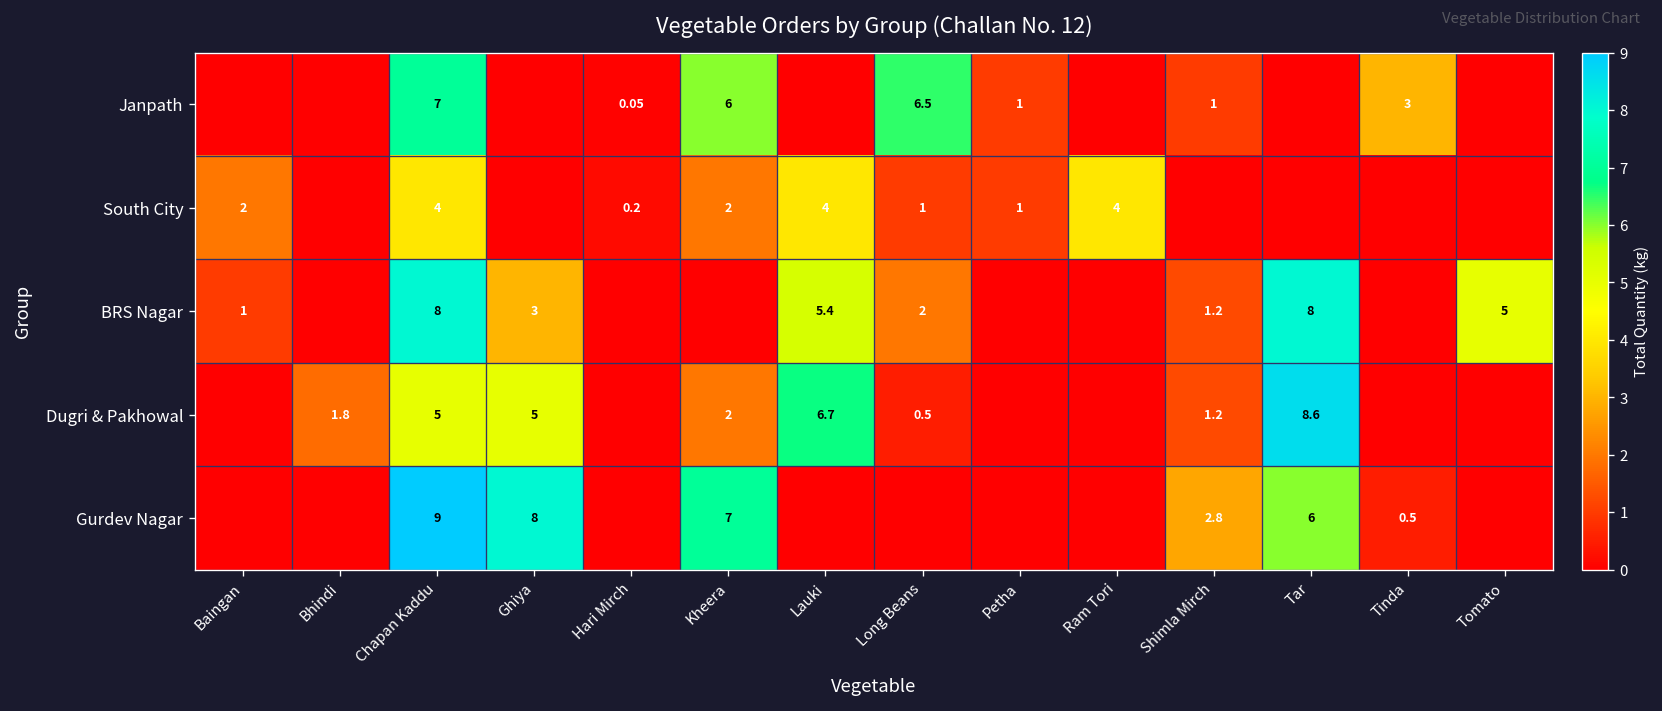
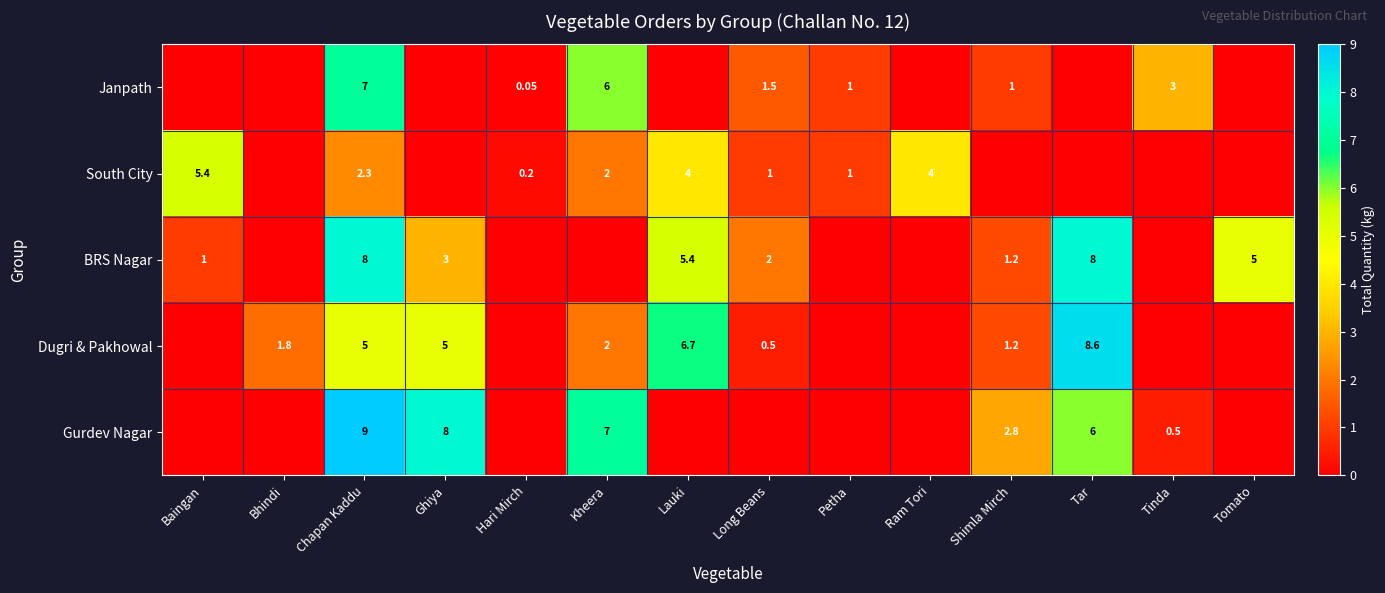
  {
    "Janpath": {
      "Chapan Kaddu": 7,
      "Hari Mirch": 0.05,
      "Kheera": 6,
-     "Long Beans": 6.5,
+     "Long Beans": 1.5,
      "Petha": 1,
      "Shimla Mirch": 1,
      "Tinda": 3
    },
    "South City": {
-     "Baingan": 2,
-     "Chapan Kaddu": 4,
+     "Baingan": 5.4,
+     "Chapan Kaddu": 2.3,
      "Hari Mirch": 0.2,
      "Kheera": 2,
      "Lauki": 4,
      "Long Beans": 1,
      "Petha": 1,
      "Ram Tori": 4
    },
    "BRS Nagar": {
      "Baingan": 1,
      "Chapan Kaddu": 8,
      "Ghiya": 3,
      "Lauki": 5.4,
      "Long Beans": 2,
      "Shimla Mirch": 1.2,
      "Tar": 8,
      "Tomato": 5
    },
    "Dugri & Pakhowal": {
      "Bhindi": 1.8,
      "Chapan Kaddu": 5,
      "Ghiya": 5,
      "Kheera": 2,
      "Lauki": 6.7,
      "Long Beans": 0.5,
      "Shimla Mirch": 1.2,
      "Tar": 8.6
    },
    "Gurdev Nagar": {
      "Chapan Kaddu": 9,
      "Ghiya": 8,
      "Kheera": 7,
      "Shimla Mirch": 2.8,
      "Tar": 6,
      "Tinda": 0.5
    }
  }
